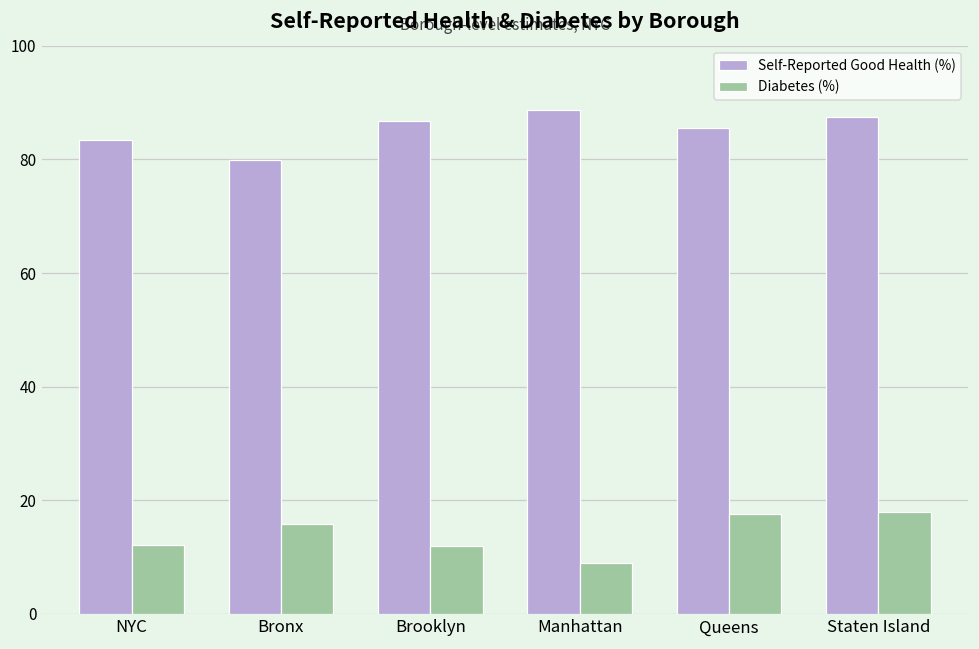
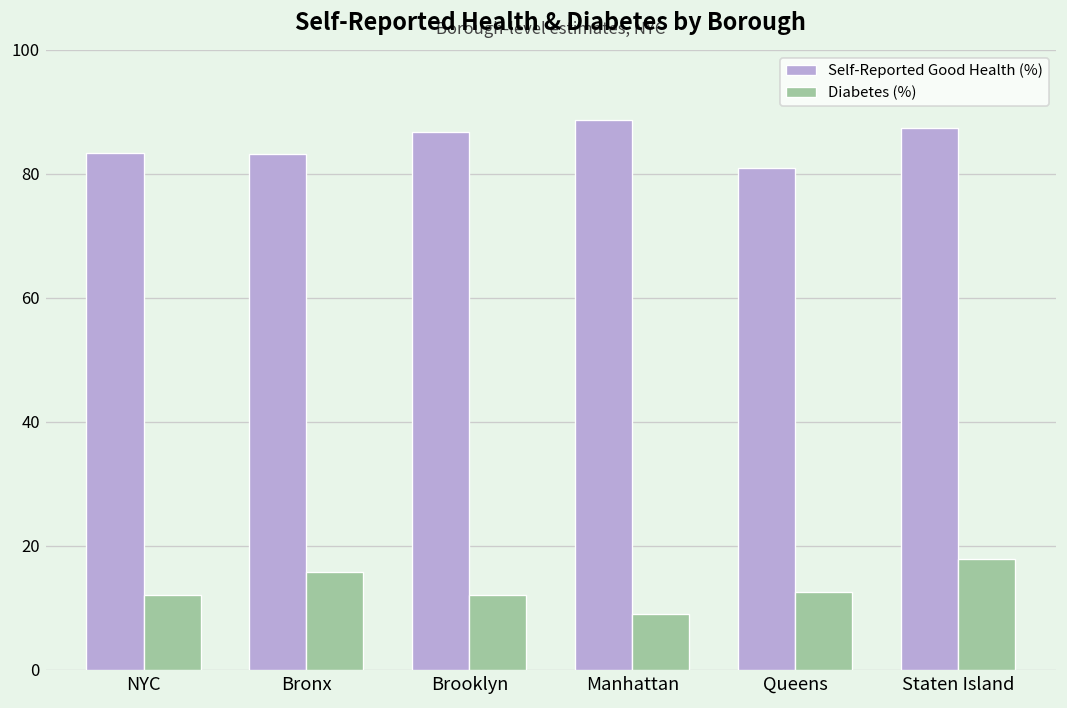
  {
    "Self-Reported Good Health (%)": {
      "NYC": 83,
-     "Bronx": 80,
+     "Bronx": 83,
      "Brooklyn": 87,
      "Manhattan": 89,
-     "Queens": 86,
+     "Queens": 81,
      "Staten Island": 87
    },
    "Diabetes (%)": {
      "NYC": 12,
      "Bronx": 16,
      "Brooklyn": 12,
      "Manhattan": 9,
-     "Queens": 18,
+     "Queens": 13,
      "Staten Island": 18
    }
  }
